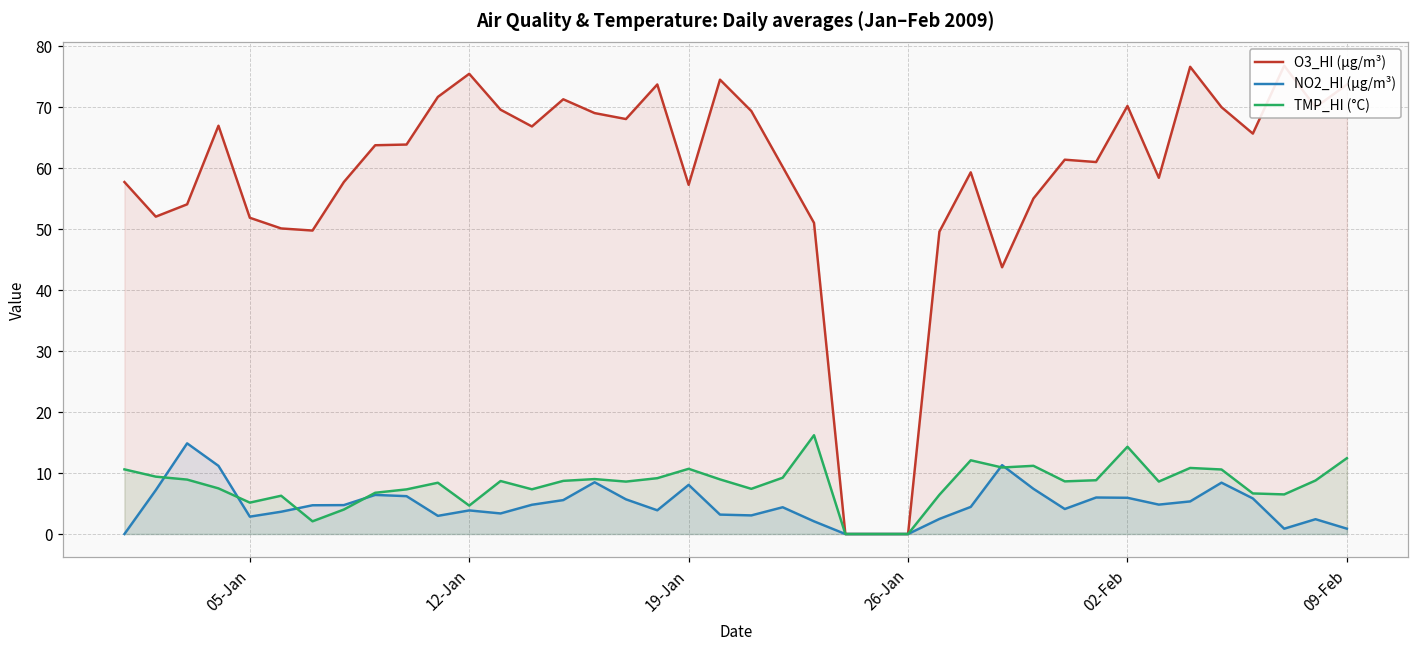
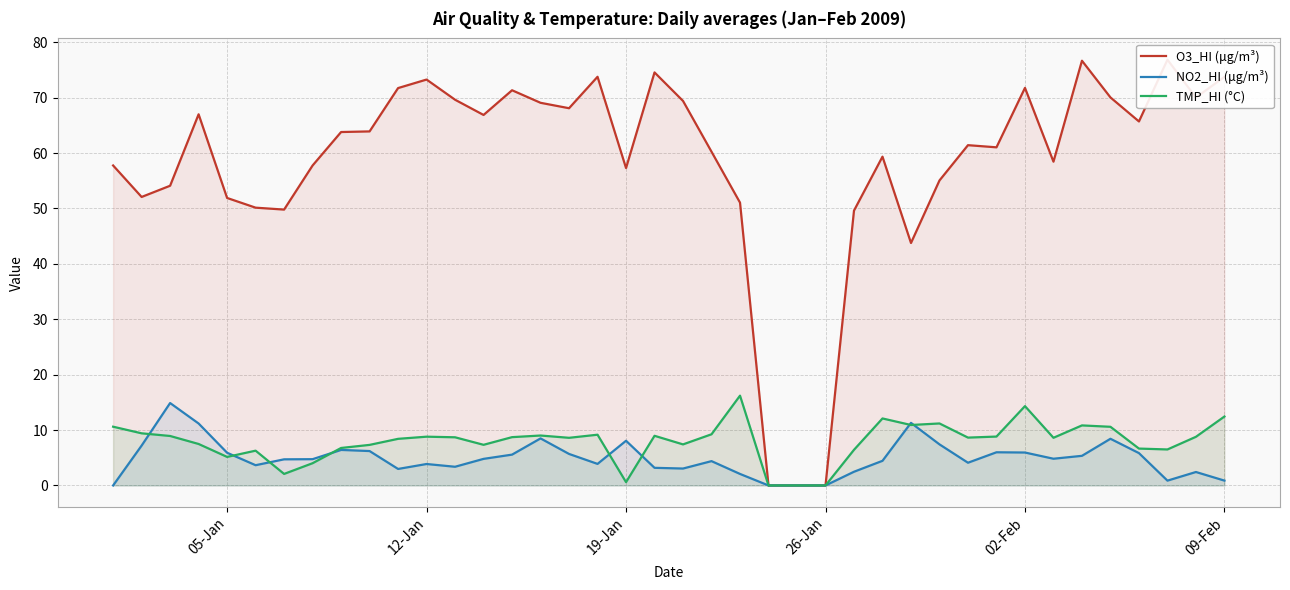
  {
    "O3_HI (μg/m³)": {
      "05-Jan": 52,
-     "12-Jan": 76,
+     "12-Jan": 73,
      "19-Jan": 57,
-     "02-Feb": 70
+     "02-Feb": 72
    },
    "NO2_HI (μg/m³)": {
-     "05-Jan": 3,
+     "05-Jan": 6,
      "12-Jan": 4,
      "19-Jan": 8,
      "02-Feb": 6,
      "09-Feb": 1
    },
    "TMP_HI (°C)": {
      "05-Jan": 5,
-     "12-Jan": 5,
-     "19-Jan": 11,
+     "12-Jan": 9,
+     "19-Jan": 1,
      "02-Feb": 14,
      "09-Feb": 12
    }
  }
